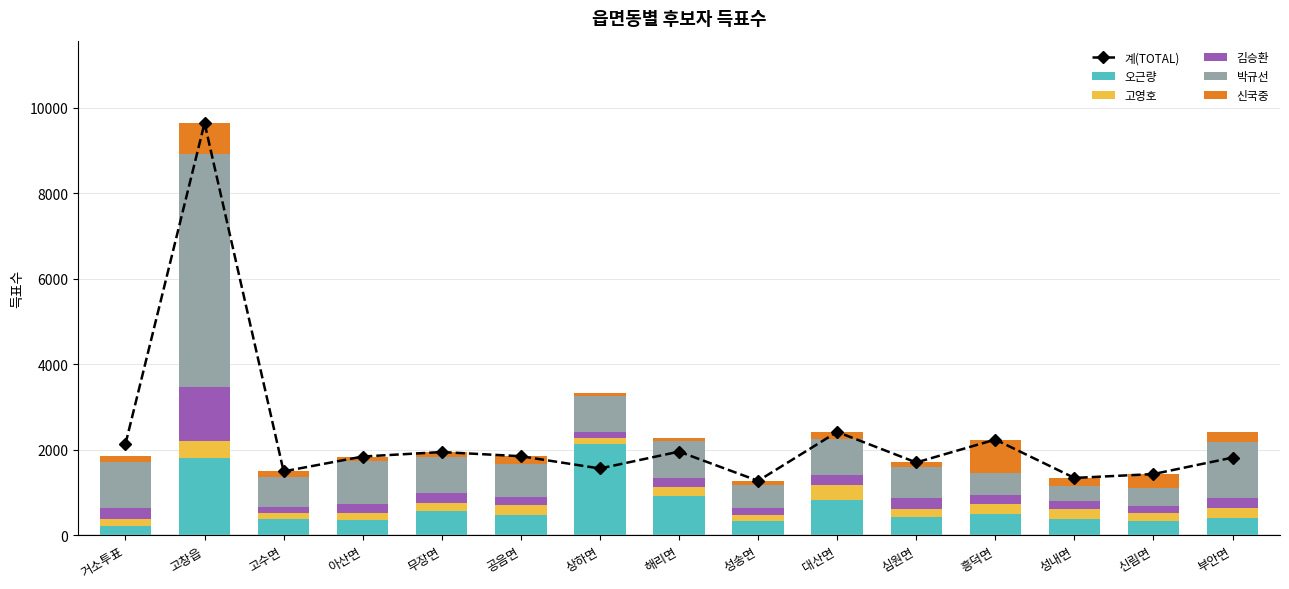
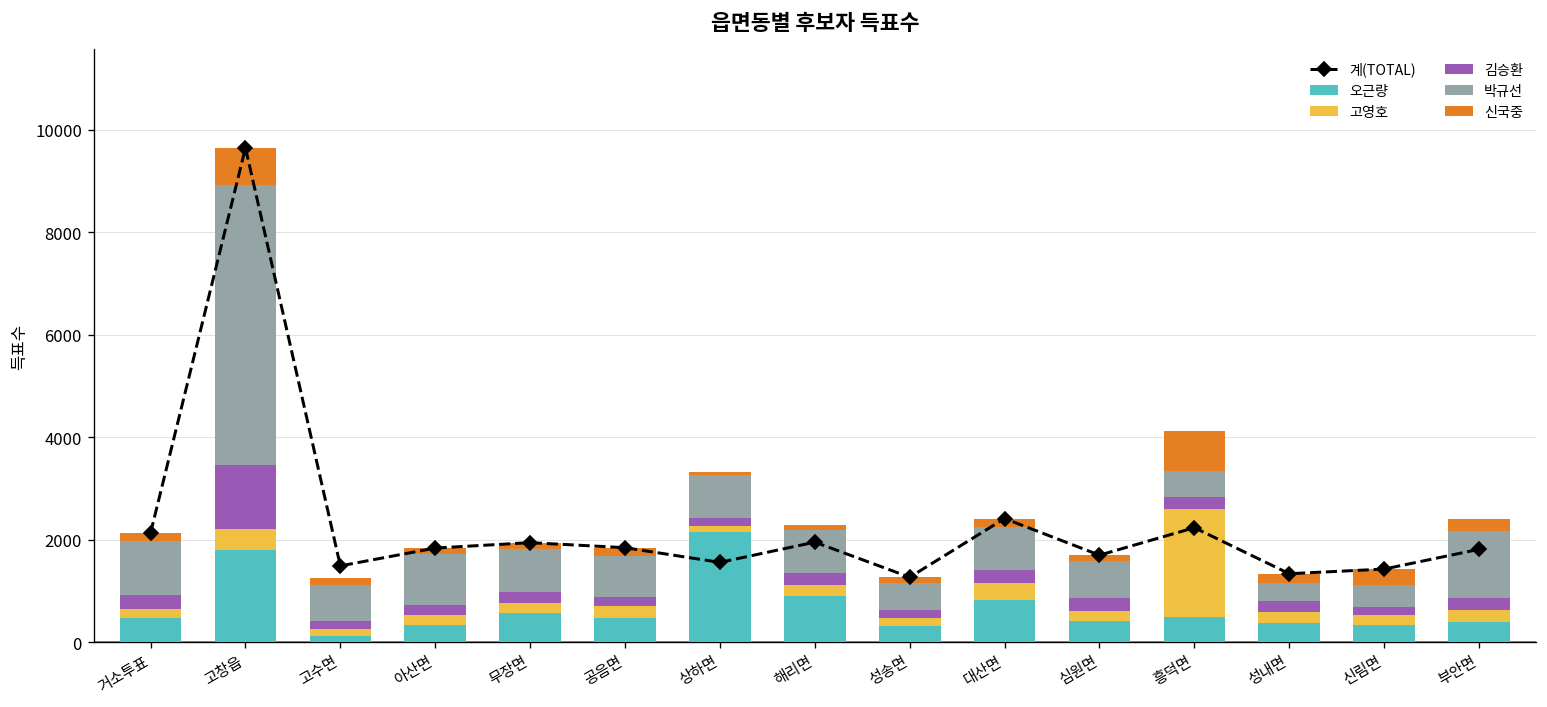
  {
    "오근량": {
-     "거소투표": 200,
+     "거소투표": 500,
      "고창읍": 1800,
-     "고수면": 400,
+     "고수면": 100,
      "아산면": 300,
      "무장면": 600,
      "공음면": 500,
      "상하면": 2100,
      "해리면": 900,
      "성송면": 300,
      "대산면": 800,
      "심원면": 400,
      "흥덕면": 500,
      "성내면": 400,
      "신림면": 300,
      "부안면": 400
    },
    "계(TOTAL)": {
      "거소투표": 2100,
      "고창읍": 9600,
      "고수면": 1500,
      "아산면": 1800,
      "무장면": 1900,
      "공음면": 1800,
      "상하면": 1600,
      "해리면": 2000,
      "성송면": 1300,
      "대산면": 2400,
      "심원면": 1700,
      "흥덕면": 2200,
      "성내면": 1300,
      "신림면": 1400,
      "부안면": 1800
    },
    "고영호": {
      "거소투표": 200,
      "고창읍": 400,
      "고수면": 100,
      "아산면": 200,
      "무장면": 200,
      "공음면": 200,
      "상하면": 100,
      "해리면": 200,
      "성송면": 100,
      "대산면": 300,
      "심원면": 200,
-     "흥덕면": 200,
+     "흥덕면": 2100,
      "성내면": 200,
      "신림면": 200,
      "부안면": 200
    },
    "김승환": {
      "거소투표": 300,
      "고창읍": 1300,
      "고수면": 200,
      "아산면": 200,
      "무장면": 200,
      "공음면": 200,
      "상하면": 200,
      "해리면": 200,
      "성송면": 200,
      "대산면": 200,
      "심원면": 300,
      "흥덕면": 200,
      "성내면": 200,
      "신림면": 200,
      "부안면": 200
    },
    "박규선": {
      "거소투표": 1100,
      "고창읍": 5500,
      "고수면": 700,
      "아산면": 1000,
      "무장면": 800,
      "공음면": 800,
      "상하면": 800,
      "해리면": 800,
      "성송면": 500,
      "대산면": 800,
      "심원면": 700,
      "흥덕면": 500,
      "성내면": 400,
      "신림면": 400,
      "부안면": 1300
    },
    "신국중": {
      "거소투표": 200,
      "고창읍": 700,
      "고수면": 100,
      "아산면": 100,
      "무장면": 100,
      "공음면": 200,
      "상하면": 100,
      "해리면": 100,
      "성송면": 100,
      "대산면": 200,
      "심원면": 100,
      "흥덕면": 800,
      "성내면": 200,
      "신림면": 300,
      "부안면": 200
    }
  }
